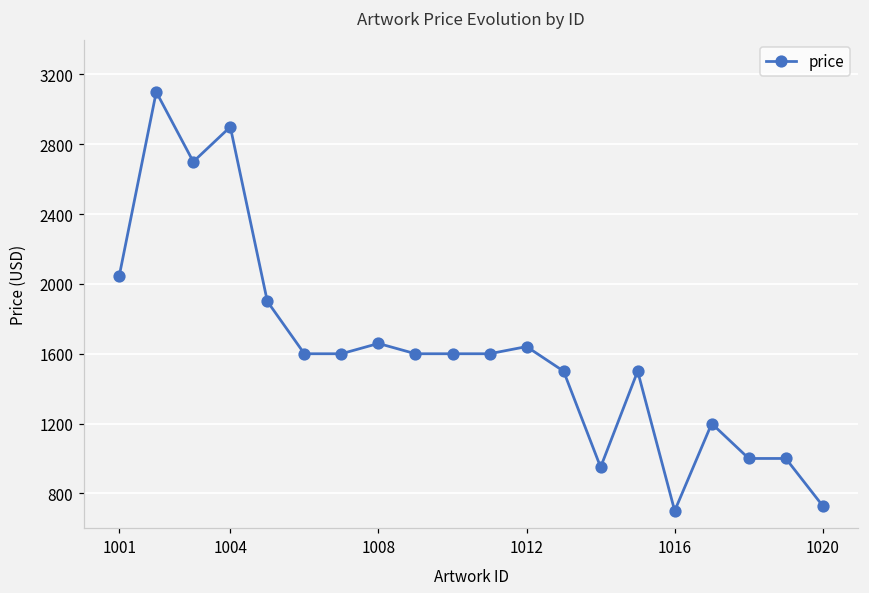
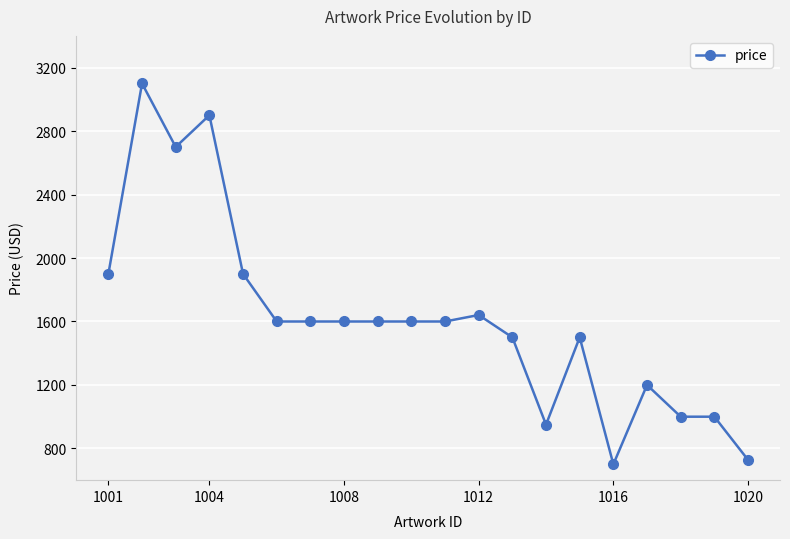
  {
-   "1001": 2050,
+   "1001": 1900,
    "1004": 2900,
-   "1008": 1660,
+   "1008": 1600,
    "1012": 1640,
    "1016": 700,
    "1020": 730
  }
